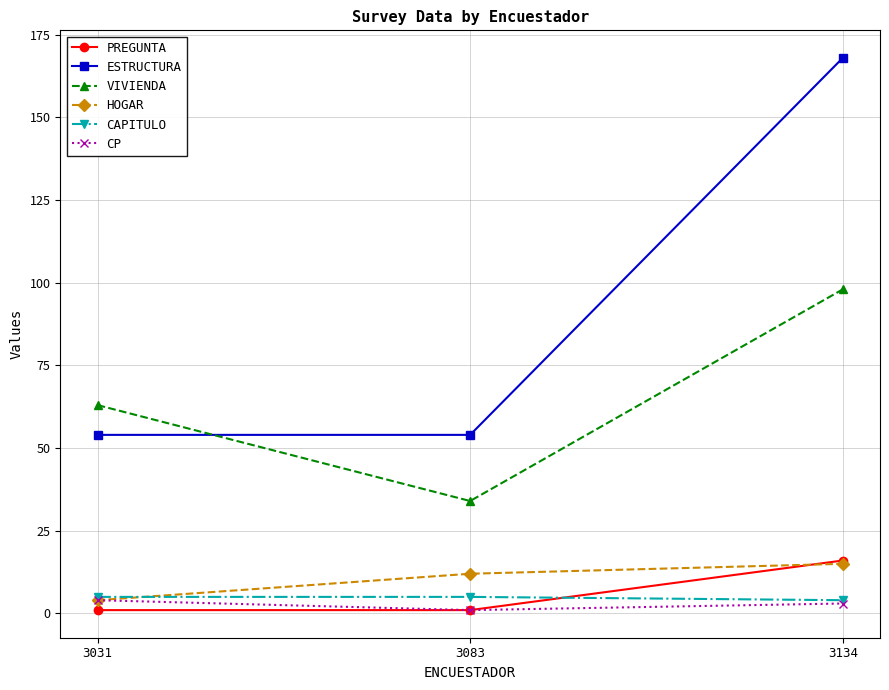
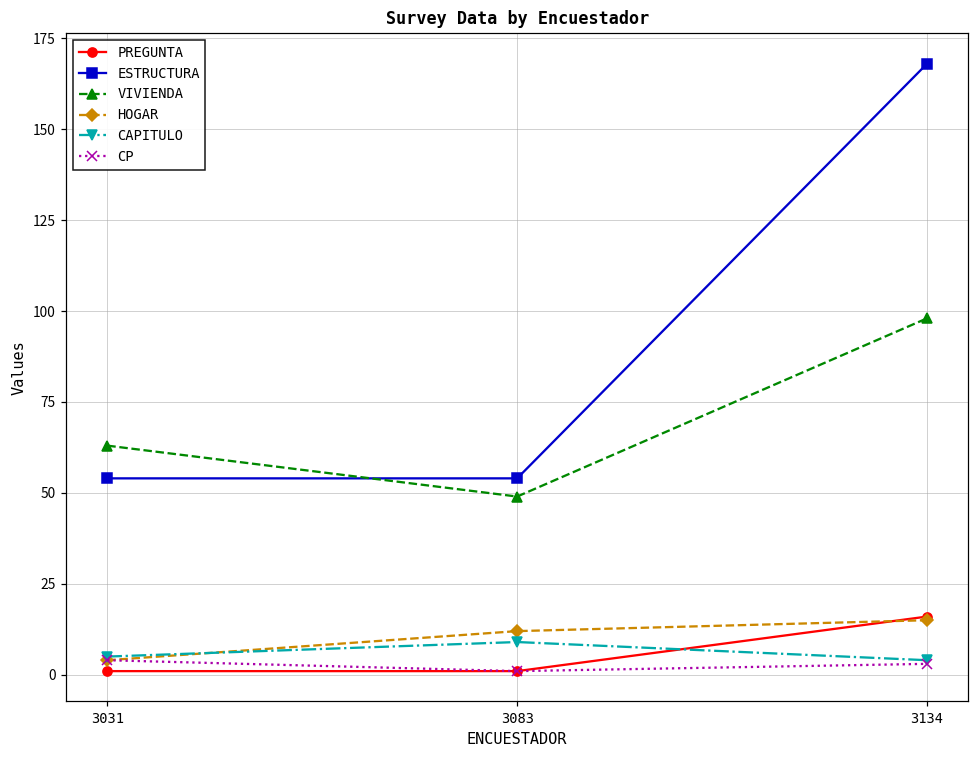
  {
    "PREGUNTA": {
      "3031": 1,
      "3134": 16
    },
    "ESTRUCTURA": {
      "3031": 54,
      "3083": 54,
      "3134": 168
    },
    "VIVIENDA": {
      "3031": 63,
-     "3083": 34,
+     "3083": 49,
      "3134": 98
    },
    "HOGAR": {
      "3083": 12,
      "3134": 15
    },
    "CAPITULO": {
      "3031": 5,
-     "3083": 5,
+     "3083": 9,
      "3134": 4
    },
    "CP": {
      "3134": 3
    }
  }
